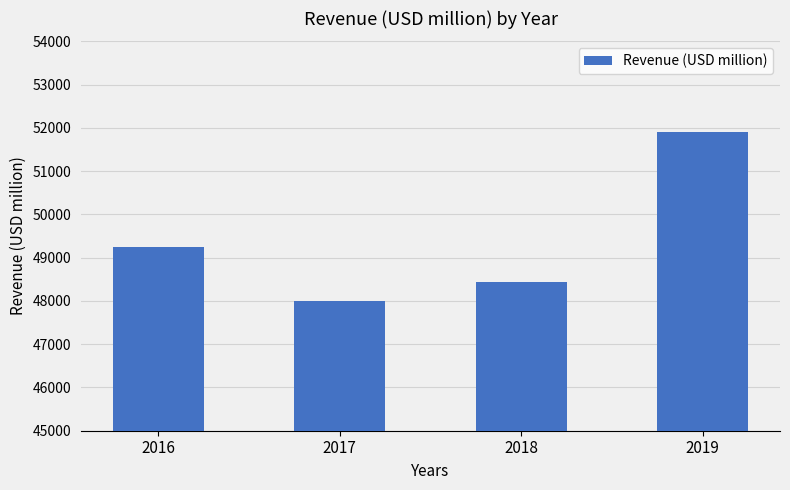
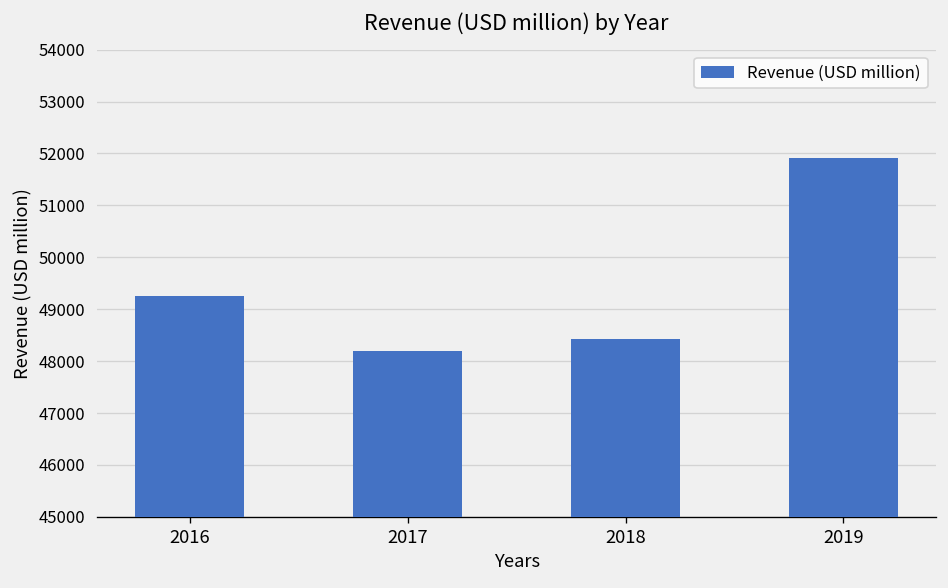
  {
    "2016": 49200,
-   "2017": 48000,
+   "2017": 48200,
    "2018": 48400,
    "2019": 51900
  }
